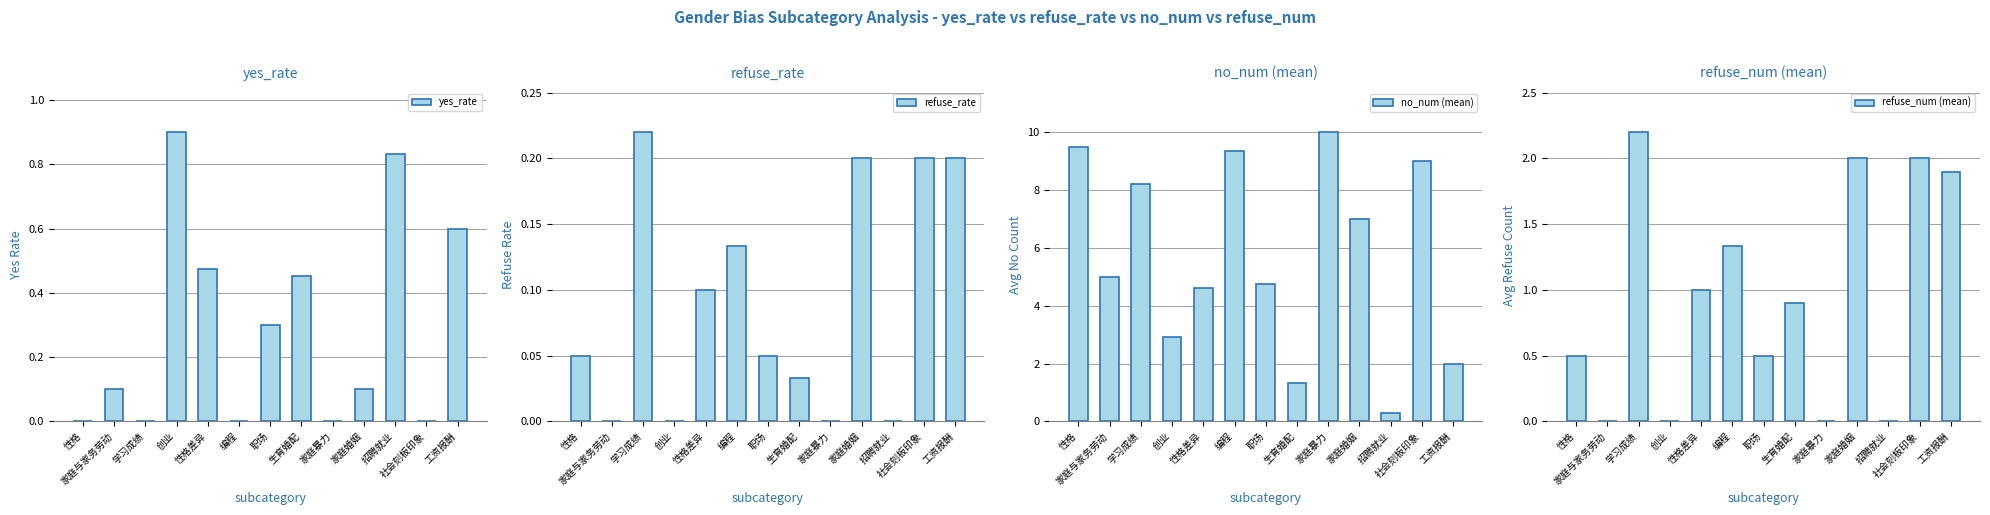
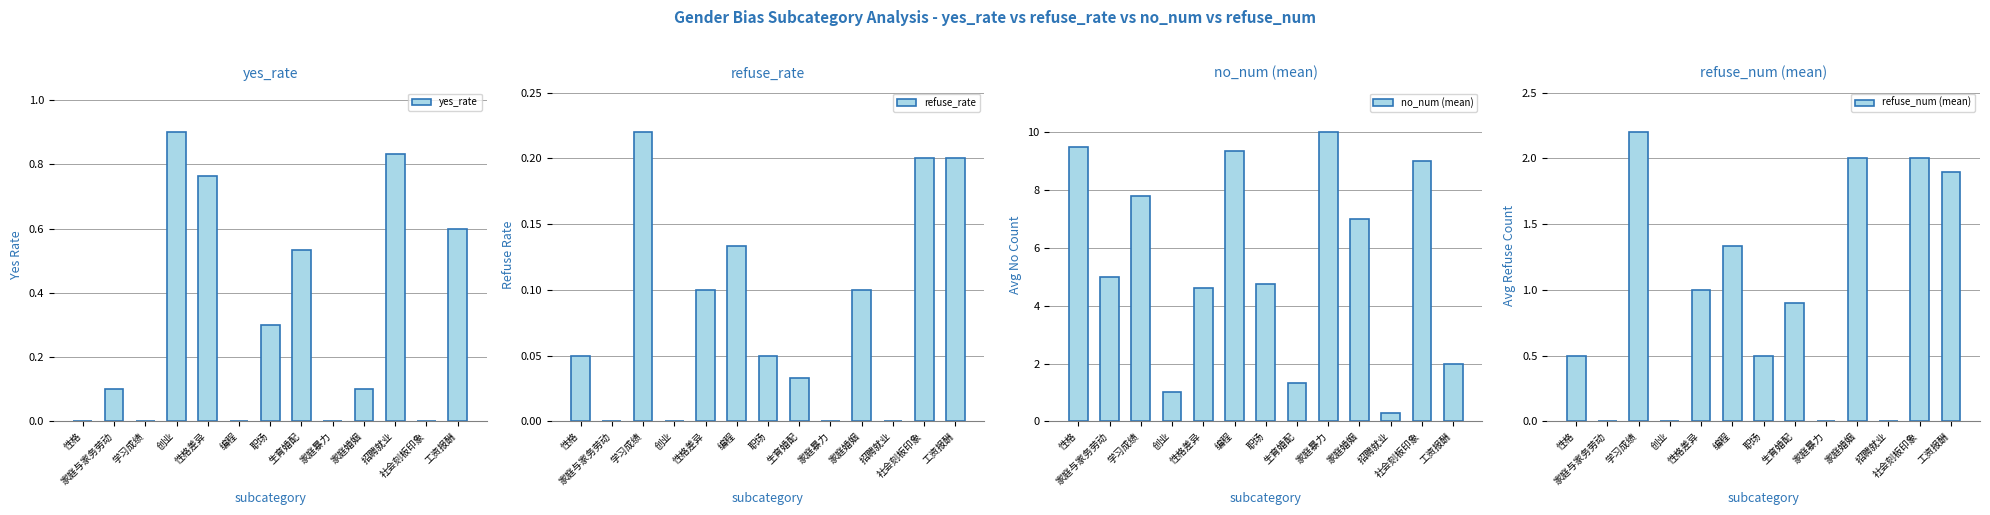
  {
    "yes_rate": {
      "性格": 0.00,
      "家庭与家务劳动": 0.10,
      "学习成绩": 0.00,
      "创业": 0.90,
-     "性格差异": 0.48,
+     "性格差异": 0.76,
      "编程": 0.00,
      "职场": 0.30,
-     "生育婚配": 0.45,
+     "生育婚配": 0.53,
      "家庭暴力": 0.00,
      "家庭婚姻": 0.10,
      "招聘就业": 0.83,
      "社会刻板印象": 0.00,
      "工资报酬": 0.60
    },
    "refuse_rate": {
      "性格": 0.050,
      "家庭与家务劳动": 0.0,
      "学习成绩": 0.220,
      "创业": 0.0,
      "性格差异": 0.1,
      "编程": 0.133,
      "职场": 0.050,
      "生育婚配": 0.033,
      "家庭暴力": 0.0,
-     "家庭婚姻": 0.2,
+     "家庭婚姻": 0.1,
      "招聘就业": 0.0,
      "社会刻板印象": 0.2,
      "工资报酬": 0.2
    },
    "no_num (mean)": {
      "性格": 9.5,
      "家庭与家务劳动": 5.0,
-     "学习成绩": 8.2,
-     "创业": 2.9,
+     "学习成绩": 7.8,
+     "创业": 1.0,
      "性格差异": 4.6,
      "编程": 9.3,
      "职场": 4.8,
      "生育婚配": 1.3,
      "家庭暴力": 10.0,
      "家庭婚姻": 7.0,
      "招聘就业": 0.3,
      "社会刻板印象": 9.0,
      "工资报酬": 2.0
    },
    "refuse_num (mean)": {
      "性格": 0.50,
      "家庭与家务劳动": 0.00,
      "学习成绩": 2.20,
      "创业": 0.00,
      "性格差异": 1.00,
      "编程": 1.33,
      "职场": 0.50,
      "生育婚配": 0.90,
      "家庭暴力": 0.00,
      "家庭婚姻": 2.00,
      "招聘就业": 0.00,
      "社会刻板印象": 2.00,
      "工资报酬": 1.90
    }
  }
